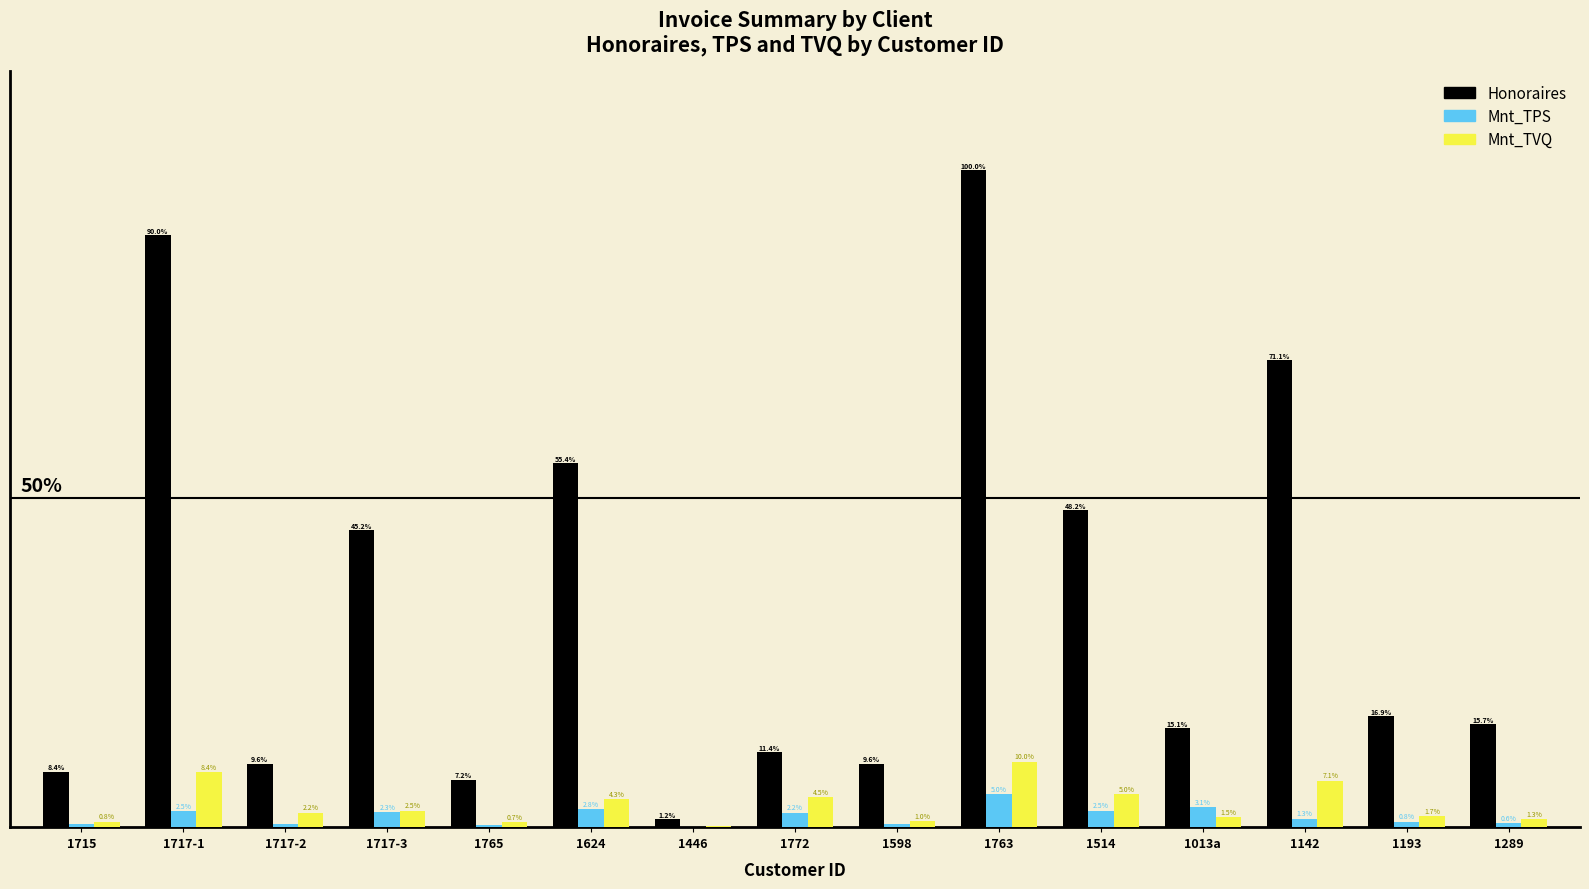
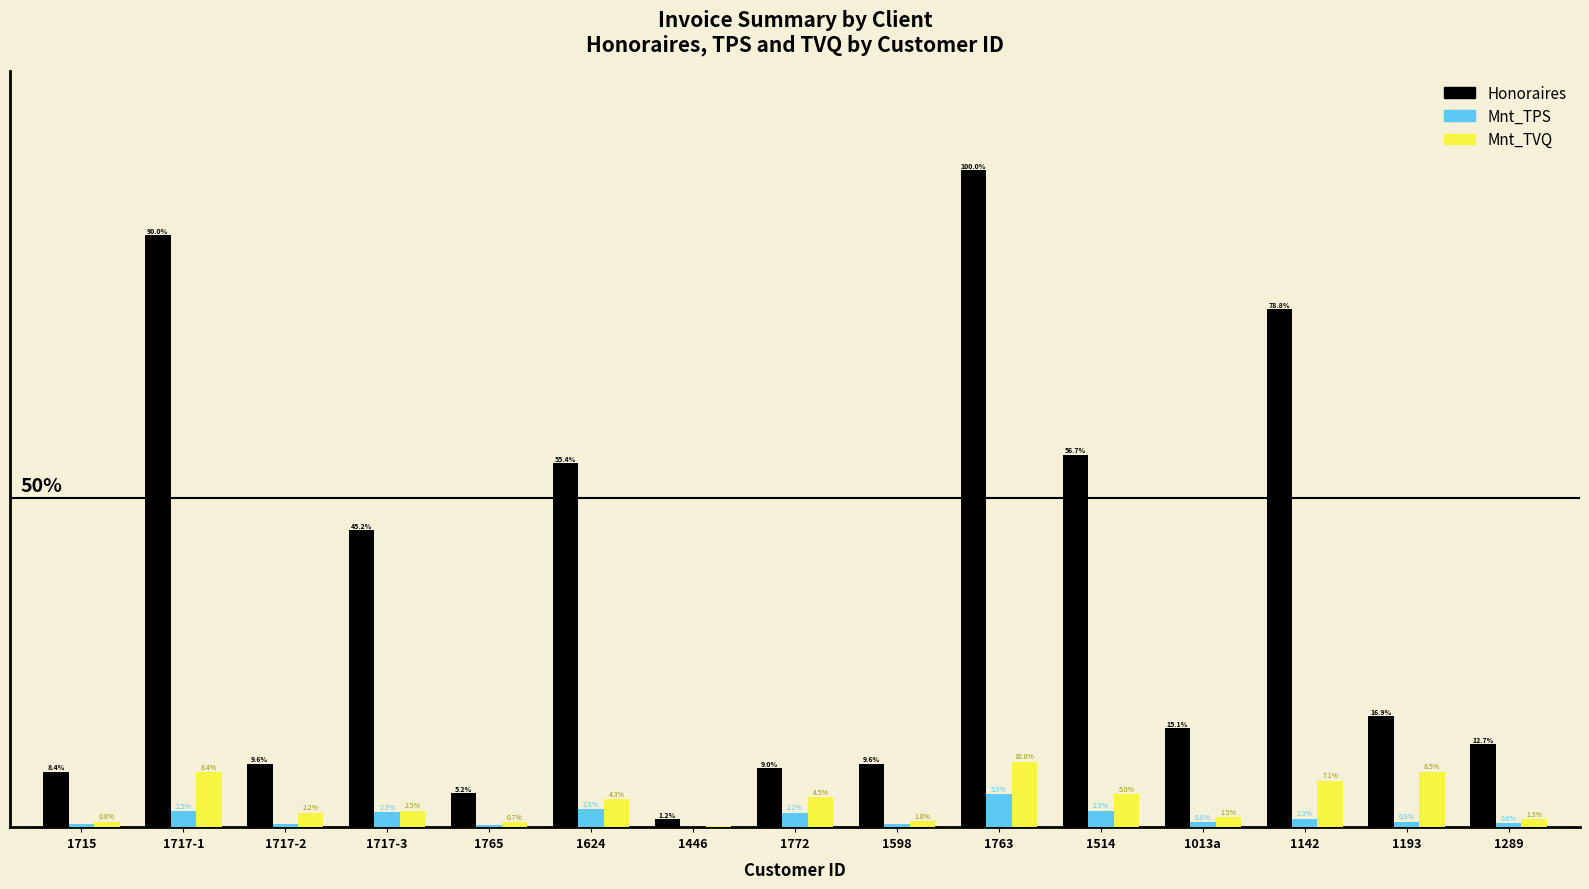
  {
    "Honoraires": {
      "1715": "8.4%",
      "1717-1": "90.0%",
      "1717-2": "9.6%",
      "1717-3": "45.2%",
-     "1765": "7.2%",
+     "1765": "5.2%",
      "1624": "55.4%",
      "1446": "1.2%",
-     "1772": "11.4%",
+     "1772": "9.0%",
      "1598": "9.6%",
      "1763": "100.0%",
-     "1514": "48.2%",
+     "1514": "56.7%",
      "1013a": "15.1%",
-     "1142": "71.1%",
+     "1142": "78.8%",
      "1193": "16.9%",
-     "1289": "15.7%"
+     "1289": "12.7%"
    },
    "Mnt_TPS": {
      "1717-1": "2.5%",
      "1717-3": "2.3%",
      "1624": "2.8%",
      "1772": "2.2%",
      "1763": "5.0%",
      "1514": "2.5%",
-     "1013a": "3.1%",
+     "1013a": "0.8%",
      "1142": "1.3%",
      "1193": "0.8%",
      "1289": "0.6%"
    },
    "Mnt_TVQ": {
      "1715": "0.8%",
      "1717-1": "8.4%",
      "1717-2": "2.2%",
      "1717-3": "2.5%",
      "1765": "0.7%",
      "1624": "4.3%",
      "1772": "4.5%",
      "1598": "1.0%",
      "1763": "10.0%",
      "1514": "5.0%",
      "1013a": "1.5%",
      "1142": "7.1%",
-     "1193": "1.7%",
+     "1193": "8.5%",
      "1289": "1.3%"
    }
  }
